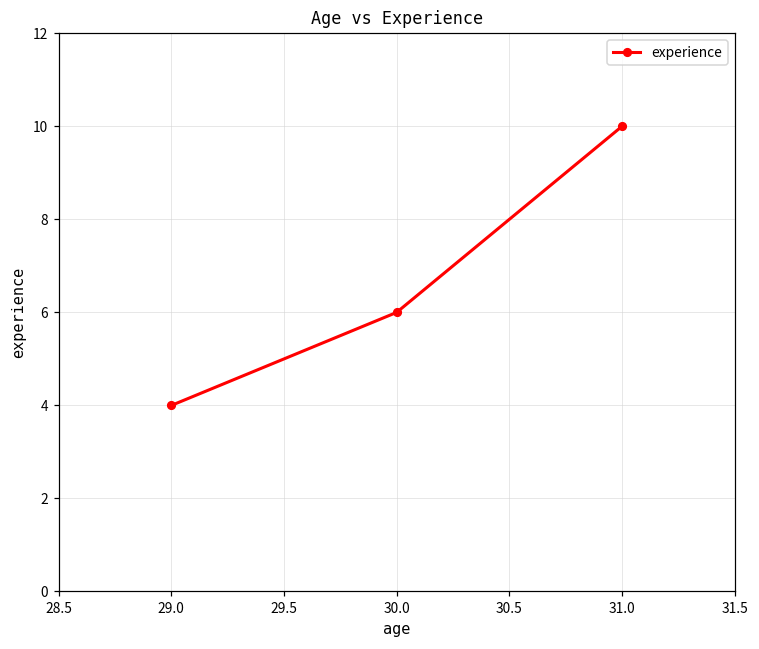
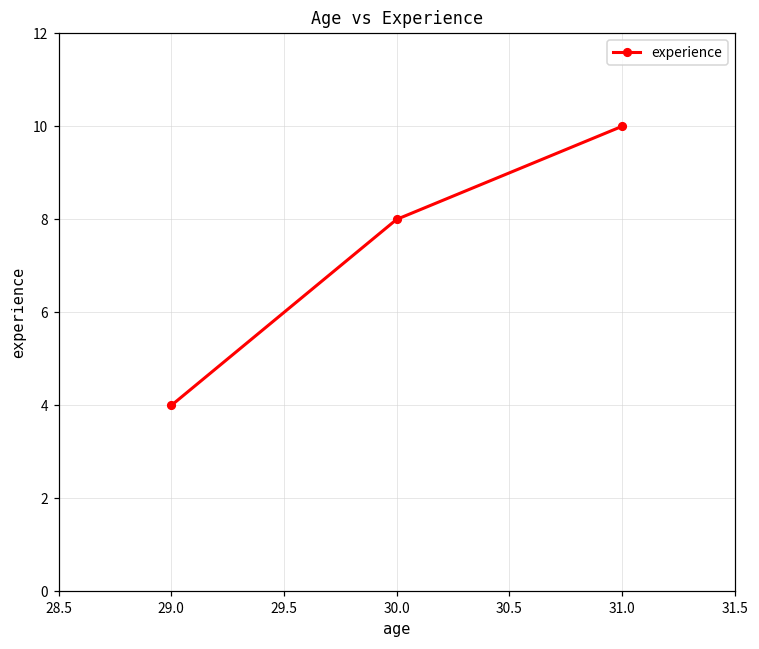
  {
    "29.0": 4,
-   "30.0": 6,
+   "30.0": 8,
    "31.0": 10
  }
